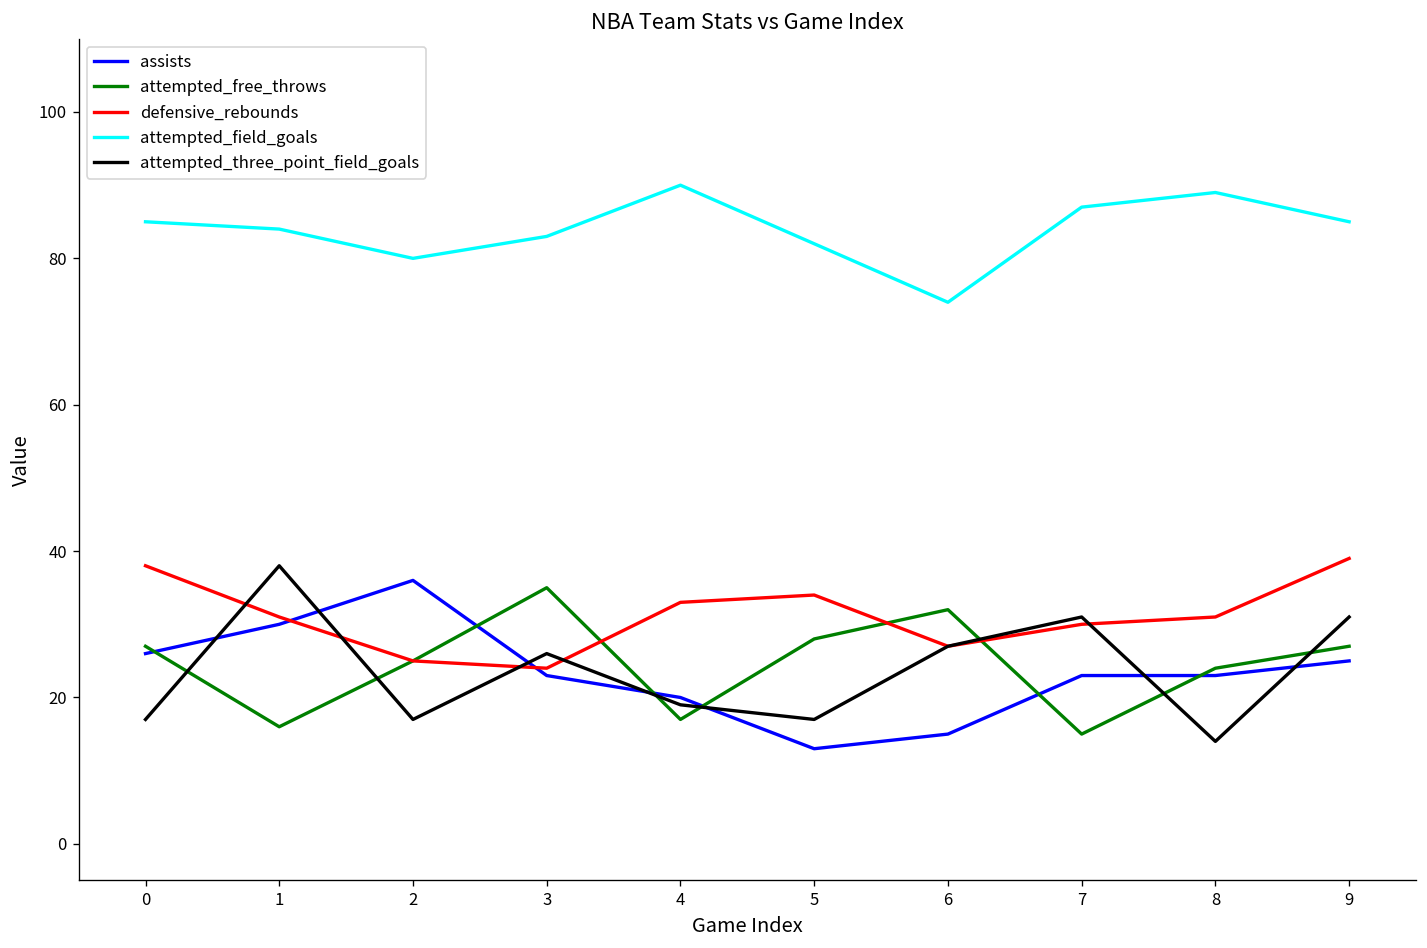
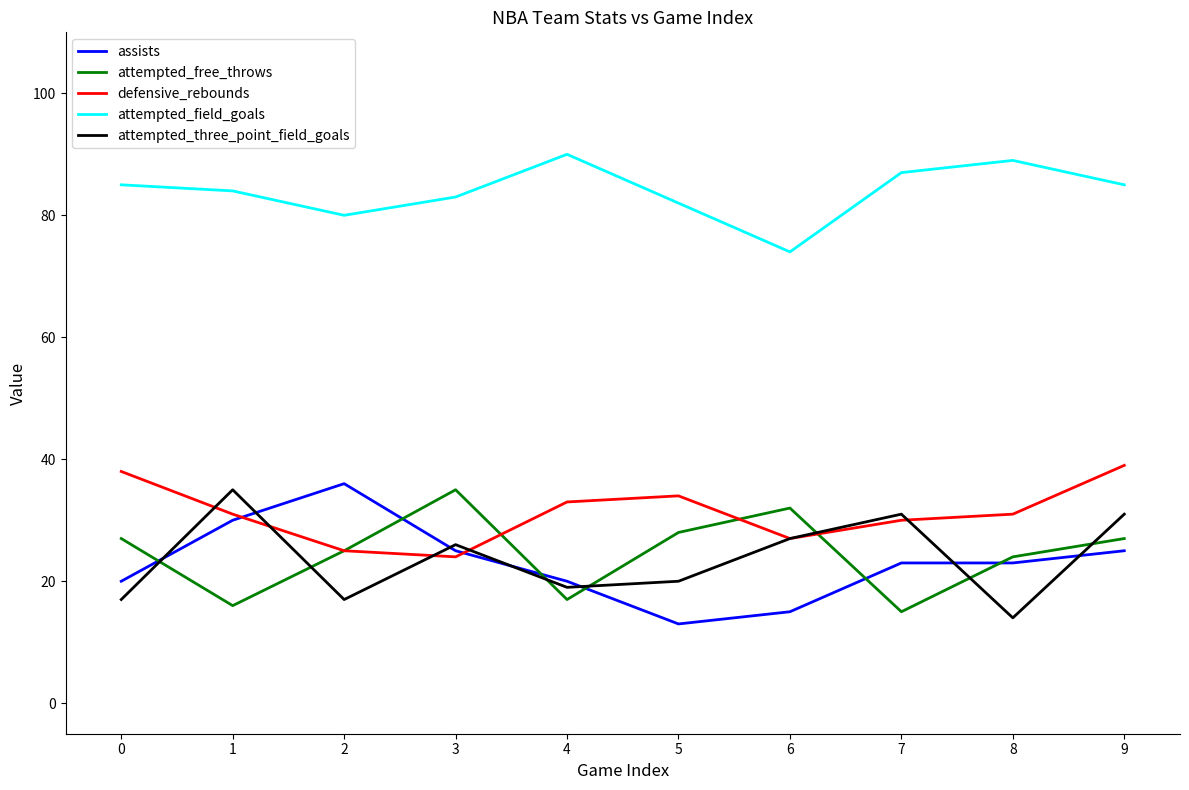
  {
    "assists": {
-     "0": 26,
+     "0": 20,
      "1": 30,
      "2": 36,
-     "3": 23,
+     "3": 25,
      "4": 20,
      "5": 13,
      "6": 15,
      "7": 23,
      "8": 23,
      "9": 25
    },
    "attempted_free_throws": {
      "0": 27,
      "1": 16,
      "3": 35,
      "4": 17,
      "5": 28,
      "6": 32,
      "7": 15,
      "8": 24,
      "9": 27
    },
    "defensive_rebounds": {
      "0": 38,
      "1": 31,
      "3": 24,
      "4": 33,
      "5": 34,
      "7": 30,
      "8": 31,
      "9": 39
    },
    "attempted_field_goals": {
      "0": 85,
      "1": 84,
      "2": 80,
      "3": 83,
      "4": 90,
      "5": 82,
      "6": 74,
      "7": 87,
      "8": 89,
      "9": 85
    },
    "attempted_three_point_field_goals": {
      "0": 17,
-     "1": 38,
+     "1": 35,
      "2": 17,
      "3": 26,
      "4": 19,
-     "5": 17,
+     "5": 20,
      "7": 31,
      "8": 14,
      "9": 31
    }
  }
